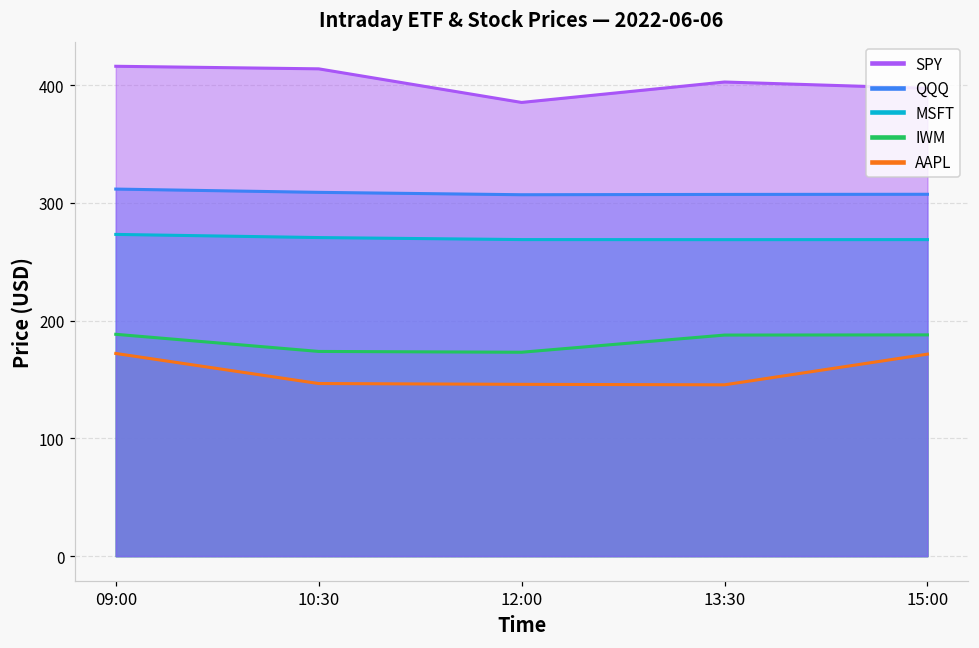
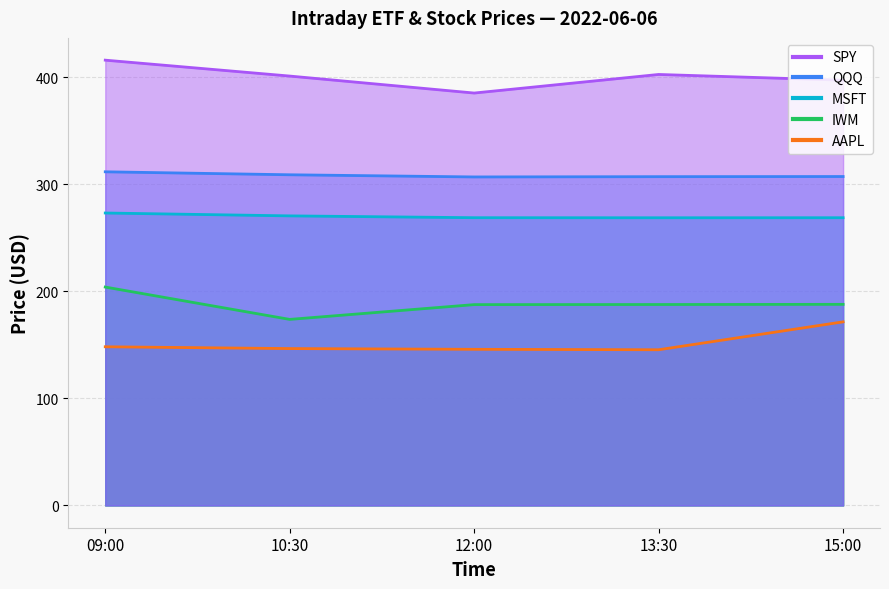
  {
    "AAPL": {
-     "09:00": 172,
+     "09:00": 148,
      "10:30": 147,
      "12:00": 146,
      "13:30": 145,
      "15:00": 172
    },
    "IWM": {
-     "09:00": 188,
+     "09:00": 204,
      "10:30": 174,
-     "12:00": 173,
+     "12:00": 188,
      "13:30": 188,
      "15:00": 188
    },
    "SPY": {
      "09:00": 416,
-     "10:30": 414,
+     "10:30": 401,
      "12:00": 385,
      "13:30": 403
    }
  }
